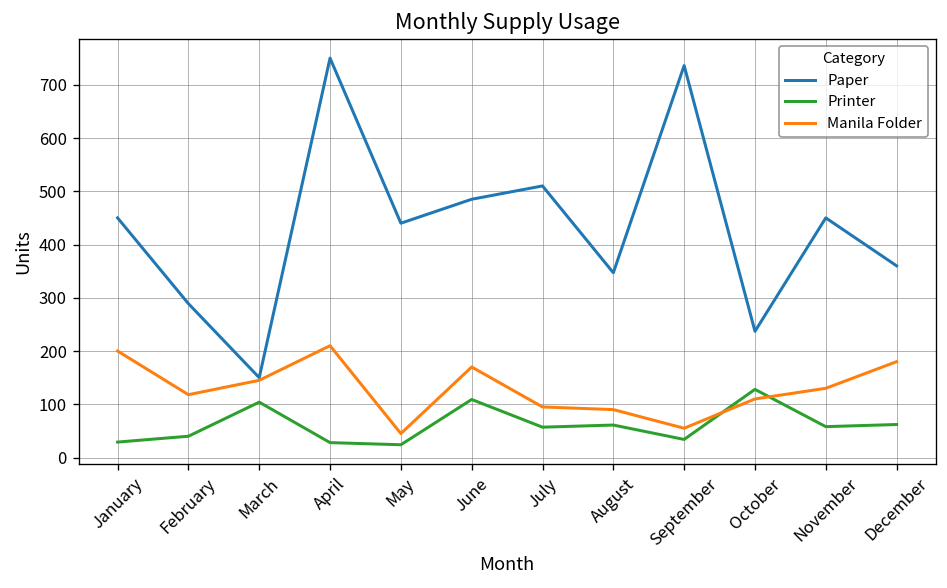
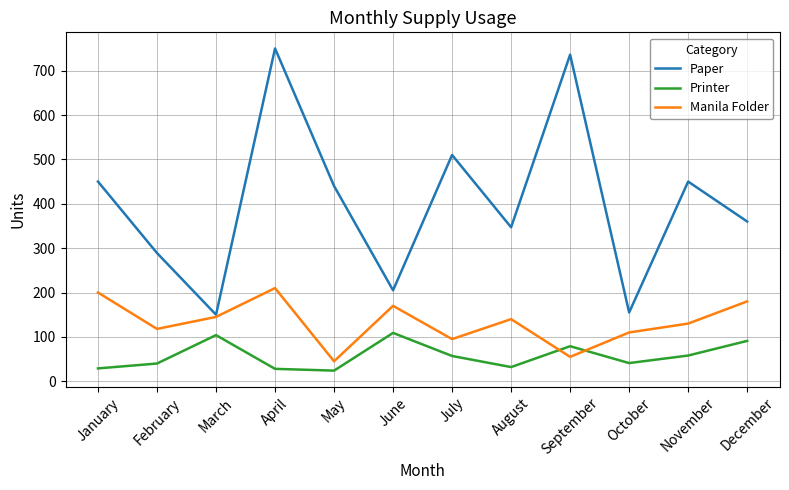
  {
    "Paper": {
      "January": 450,
      "February": 290,
      "April": 750,
      "May": 440,
-     "June": 490,
+     "June": 210,
      "July": 510,
      "August": 350,
      "September": 740,
-     "October": 240,
+     "October": 160,
      "November": 450,
      "December": 360
    },
    "Printer": {
      "January": 30,
      "February": 40,
      "March": 100,
      "April": 30,
      "May": 20,
      "June": 110,
      "July": 60,
-     "August": 60,
-     "September": 30,
-     "October": 130,
+     "August": 30,
+     "September": 80,
+     "October": 40,
      "November": 60,
-     "December": 60
+     "December": 90
    },
    "Manila Folder": {
      "January": 200,
      "February": 120,
      "April": 210,
      "May": 50,
      "June": 170,
      "July": 100,
-     "August": 90,
+     "August": 140,
      "September": 60,
      "October": 110,
      "November": 130,
      "December": 180
    }
  }
